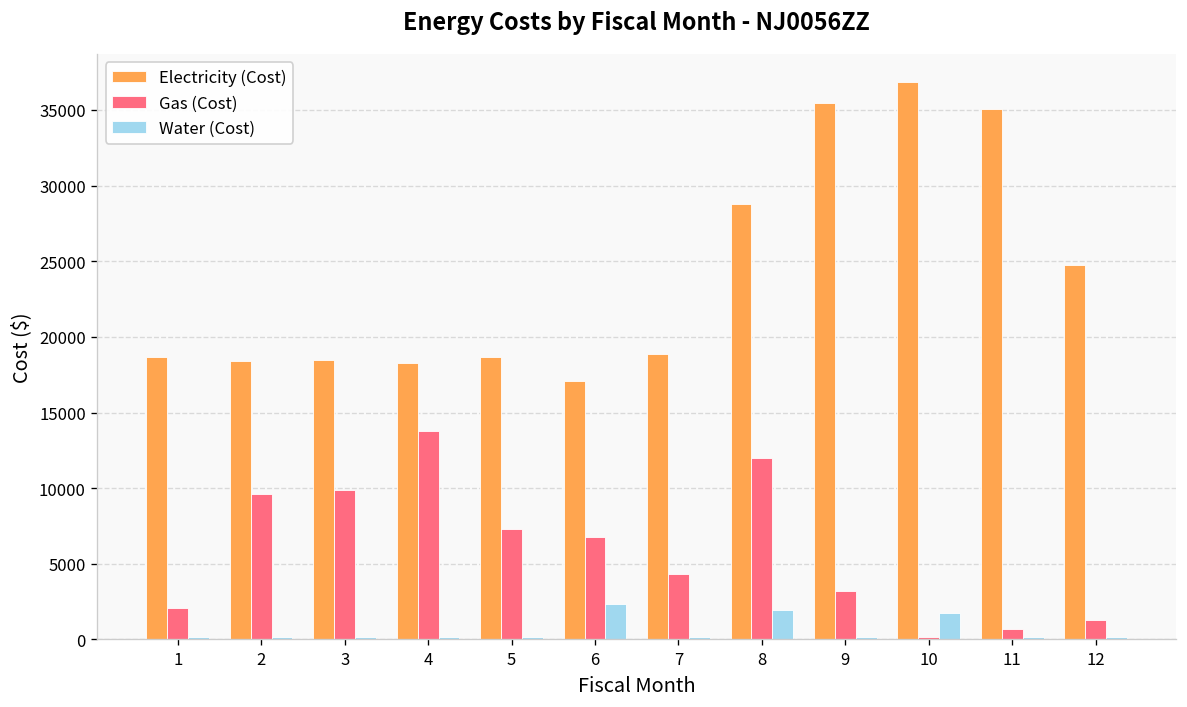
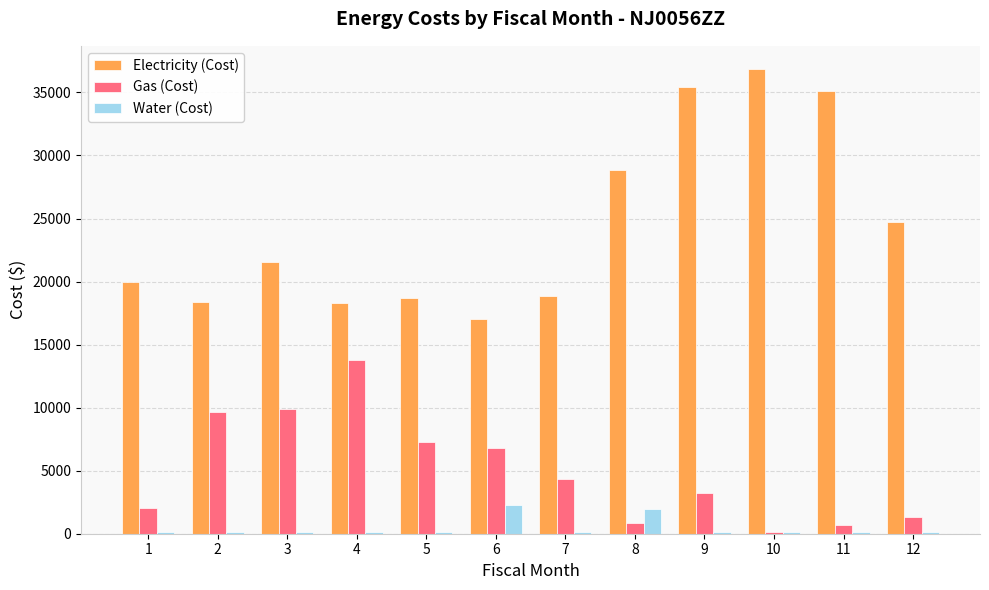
  {
    "Electricity (Cost)": {
-     "1": 18700,
+     "1": 20000,
      "2": 18400,
-     "3": 18500,
+     "3": 21600,
      "4": 18300,
      "5": 18700,
      "6": 17100,
      "7": 18900,
      "8": 28800,
      "9": 35400,
      "10": 36900,
      "11": 35100,
      "12": 24800
    },
    "Gas (Cost)": {
      "1": 2100,
      "2": 9600,
      "3": 9900,
      "4": 13700,
      "5": 7300,
      "6": 6800,
      "7": 4300,
-     "8": 12000,
+     "8": 900,
      "9": 3200,
      "11": 700,
      "12": 1300
    },
    "Water (Cost)": {
      "6": 2300,
      "8": 1900,
-     "10": 1800
+     "10": 200
    }
  }
